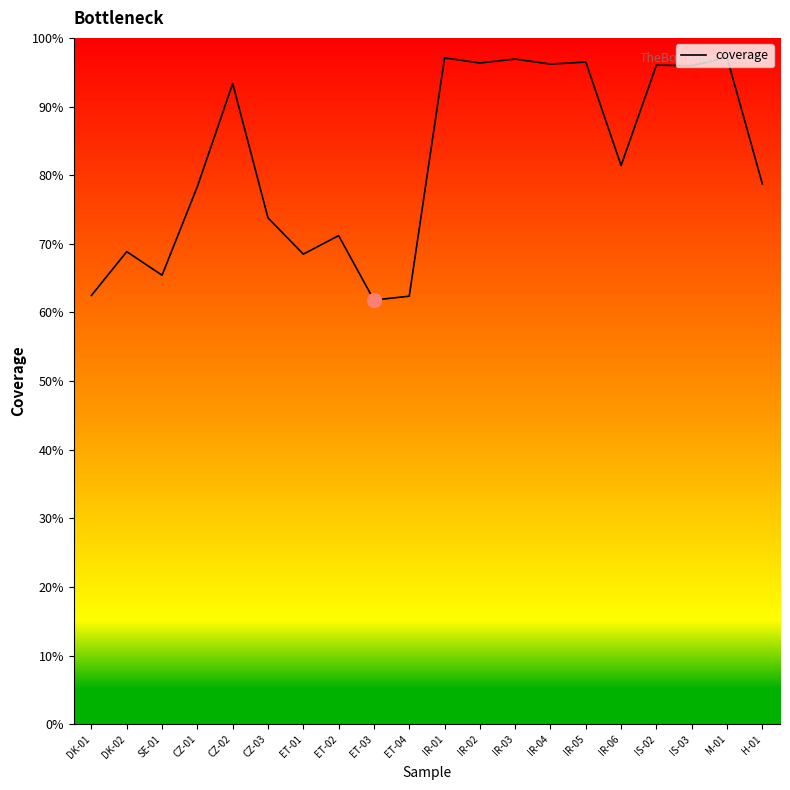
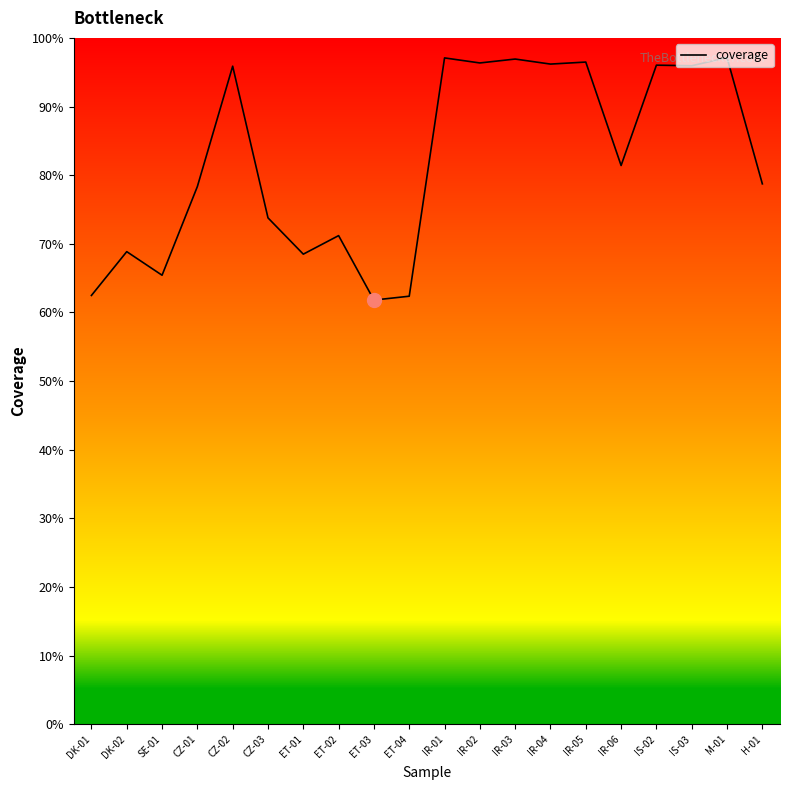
  {
    "coverage": {
      "DK-01": "62%",
      "DK-02": "69%",
      "SE-01": "65%",
      "CZ-01": "78%",
-     "CZ-02": "93%",
+     "CZ-02": "96%",
      "CZ-03": "74%",
      "ET-01": "68%",
      "ET-02": "71%",
      "ET-04": "62%",
      "IR-01": "97%",
      "IR-02": "96%",
      "IR-03": "97%",
      "IR-04": "96%",
      "IR-05": "96%",
      "IR-06": "81%",
      "IS-02": "96%",
      "H-01": "79%"
    }
  }
